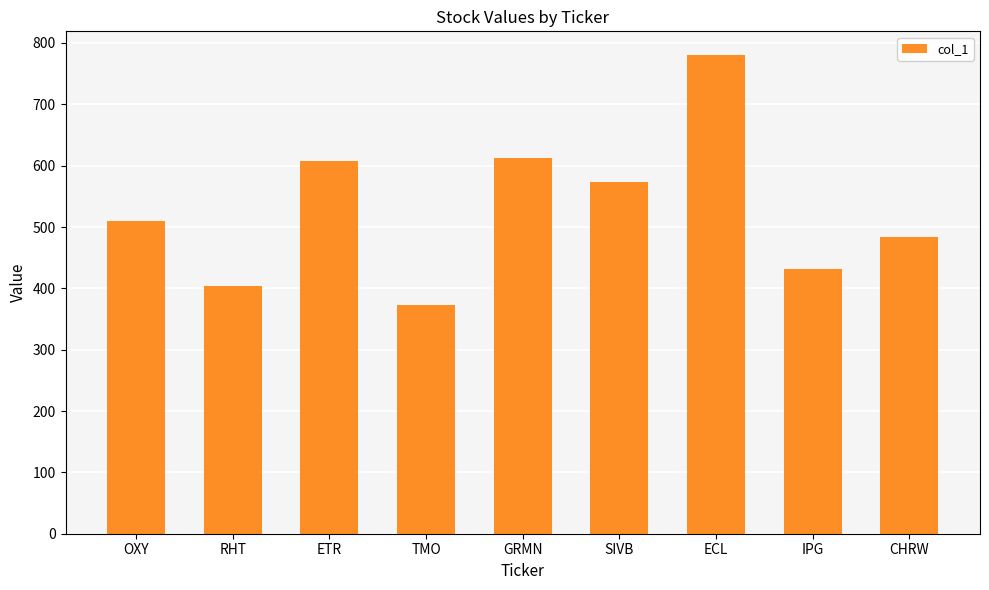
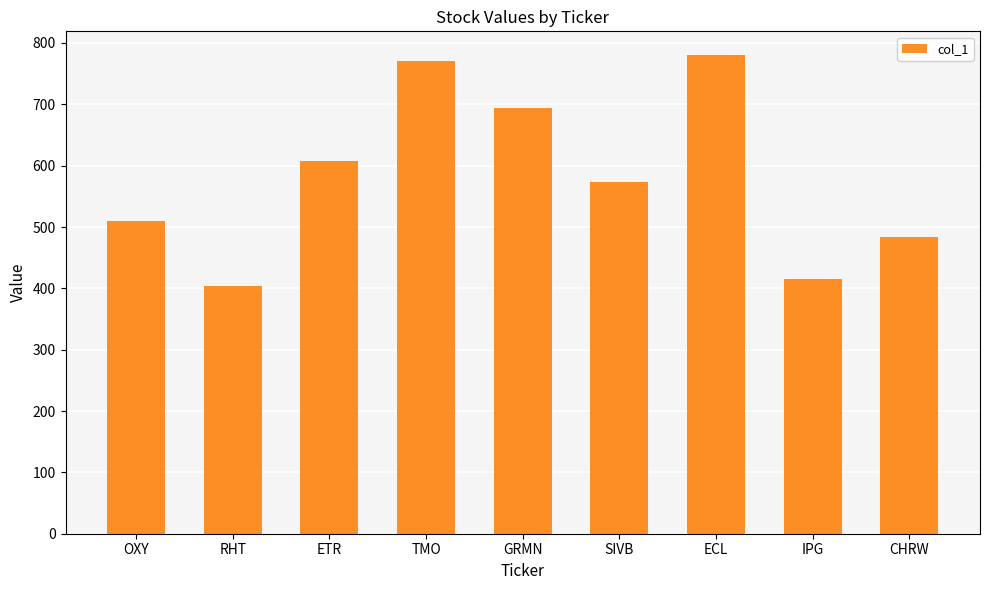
  {
    "OXY": 510,
    "RHT": 400,
    "ETR": 610,
-   "TMO": 370,
-   "GRMN": 610,
+   "TMO": 770,
+   "GRMN": 690,
    "SIVB": 570,
    "ECL": 780,
-   "IPG": 430,
+   "IPG": 420,
    "CHRW": 480
  }
